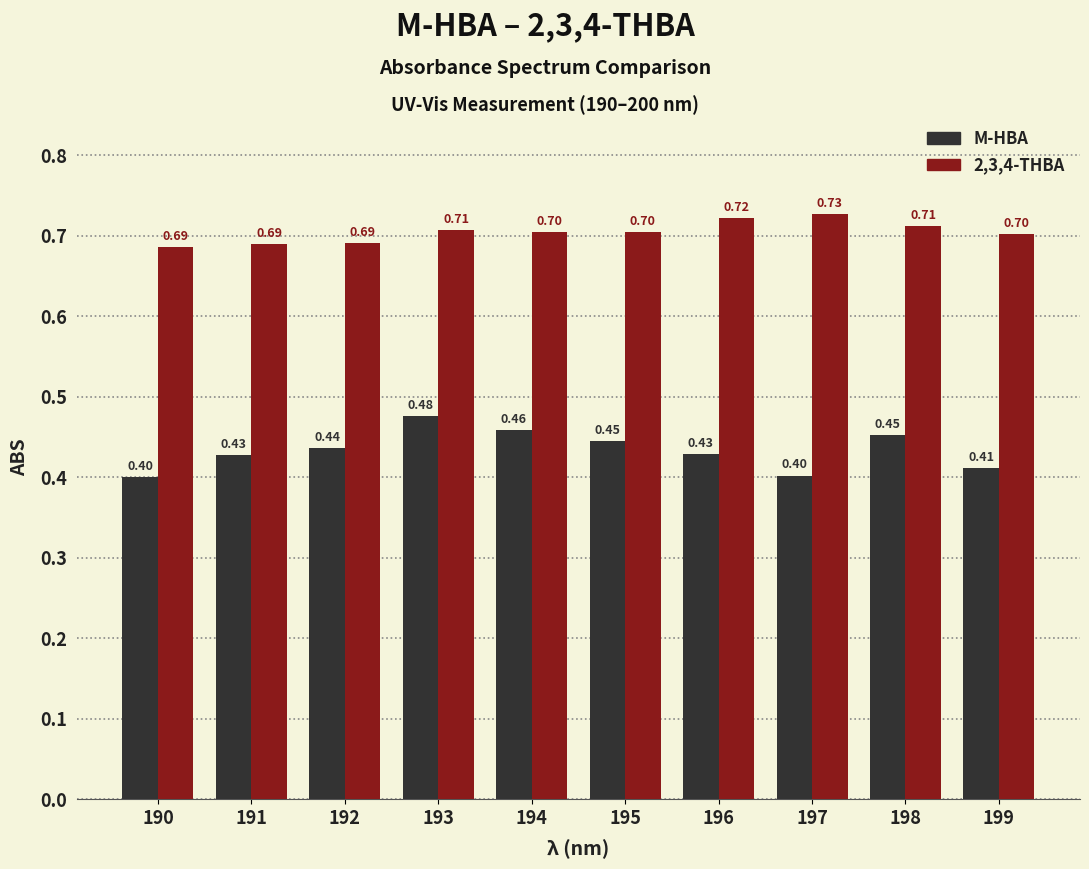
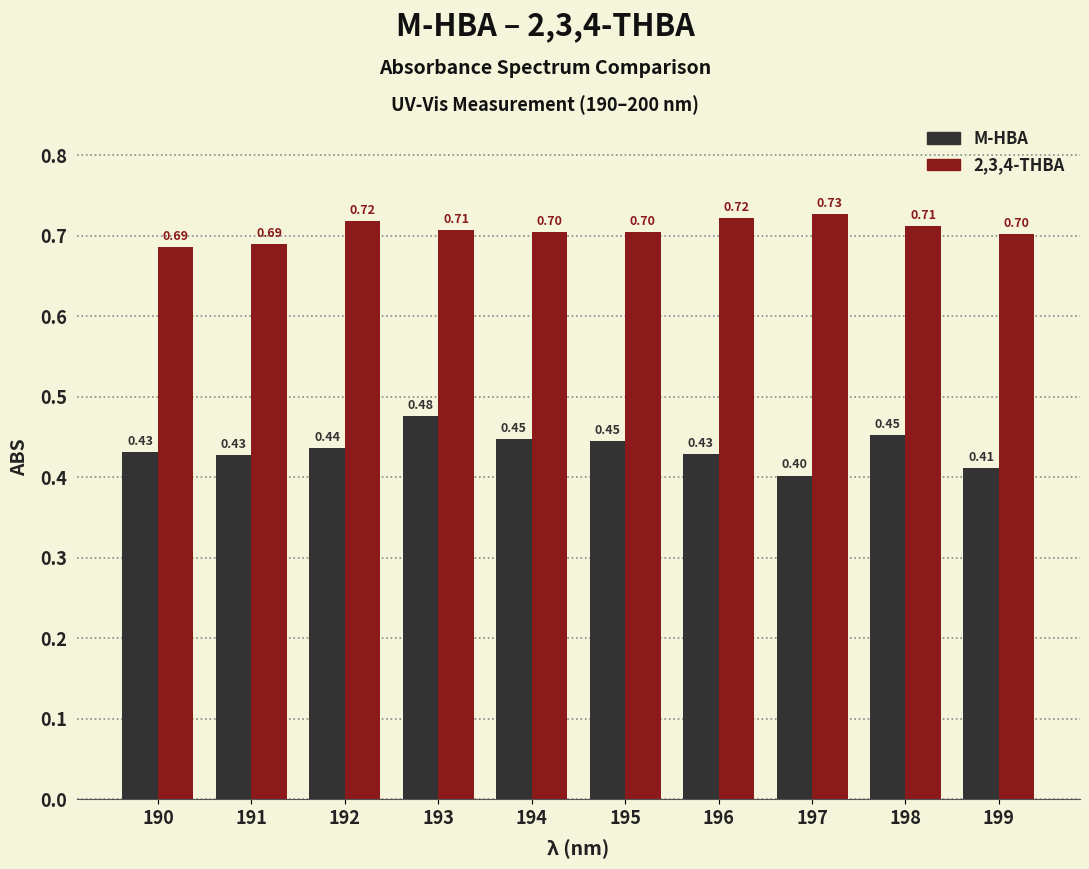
  {
    "M-HBA": {
-     "190": 0.40,
+     "190": 0.43,
      "191": 0.43,
      "192": 0.44,
      "193": 0.48,
-     "194": 0.46,
+     "194": 0.45,
      "195": 0.45,
      "196": 0.43,
      "197": 0.40,
      "198": 0.45,
      "199": 0.41
    },
    "2,3,4-THBA": {
      "190": 0.69,
      "191": 0.69,
-     "192": 0.69,
+     "192": 0.72,
      "193": 0.71,
      "194": 0.70,
      "195": 0.70,
      "196": 0.72,
      "197": 0.73,
      "198": 0.71,
      "199": 0.70
    }
  }
